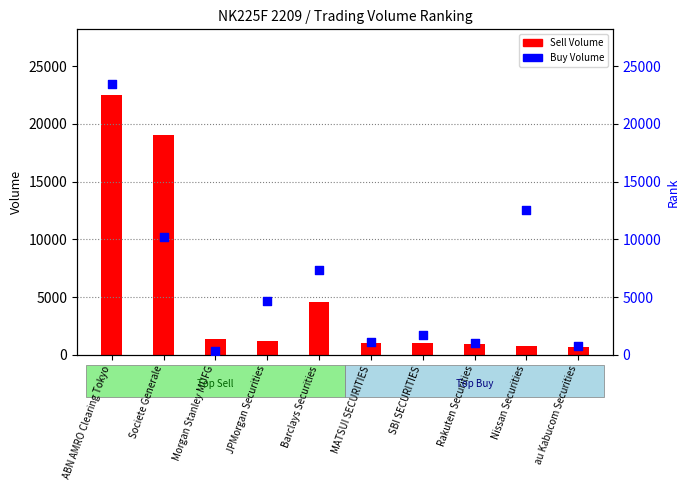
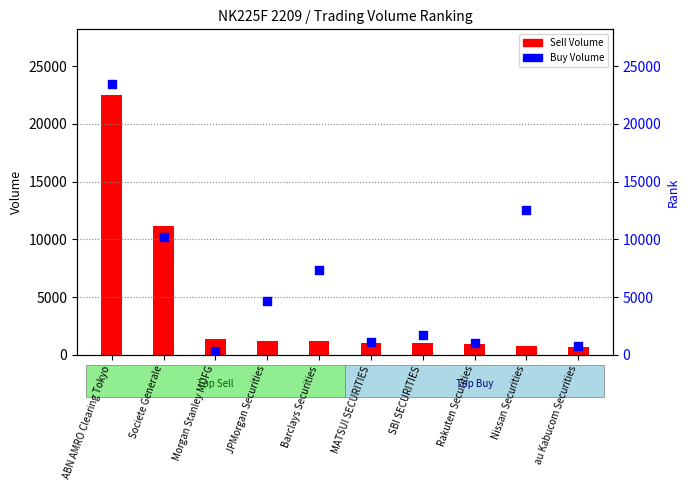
  {
    "Sell Volume": {
      "ABN AMRO Clearing Tokyo": 22600,
-     "Societe Generale": 19000,
+     "Societe Generale": 11200,
      "Morgan Stanley MUFG": 1400,
      "JPMorgan Securities": 1200,
-     "Barclays Securities": 4600,
+     "Barclays Securities": 1200,
      "MATSUI SECURITIES": 1100,
      "SBI SECURITIES": 1000,
      "Rakuten Securities": 1000,
      "Nissan Securities": 800,
      "au Kabucom Securities": 700
    }
  }
